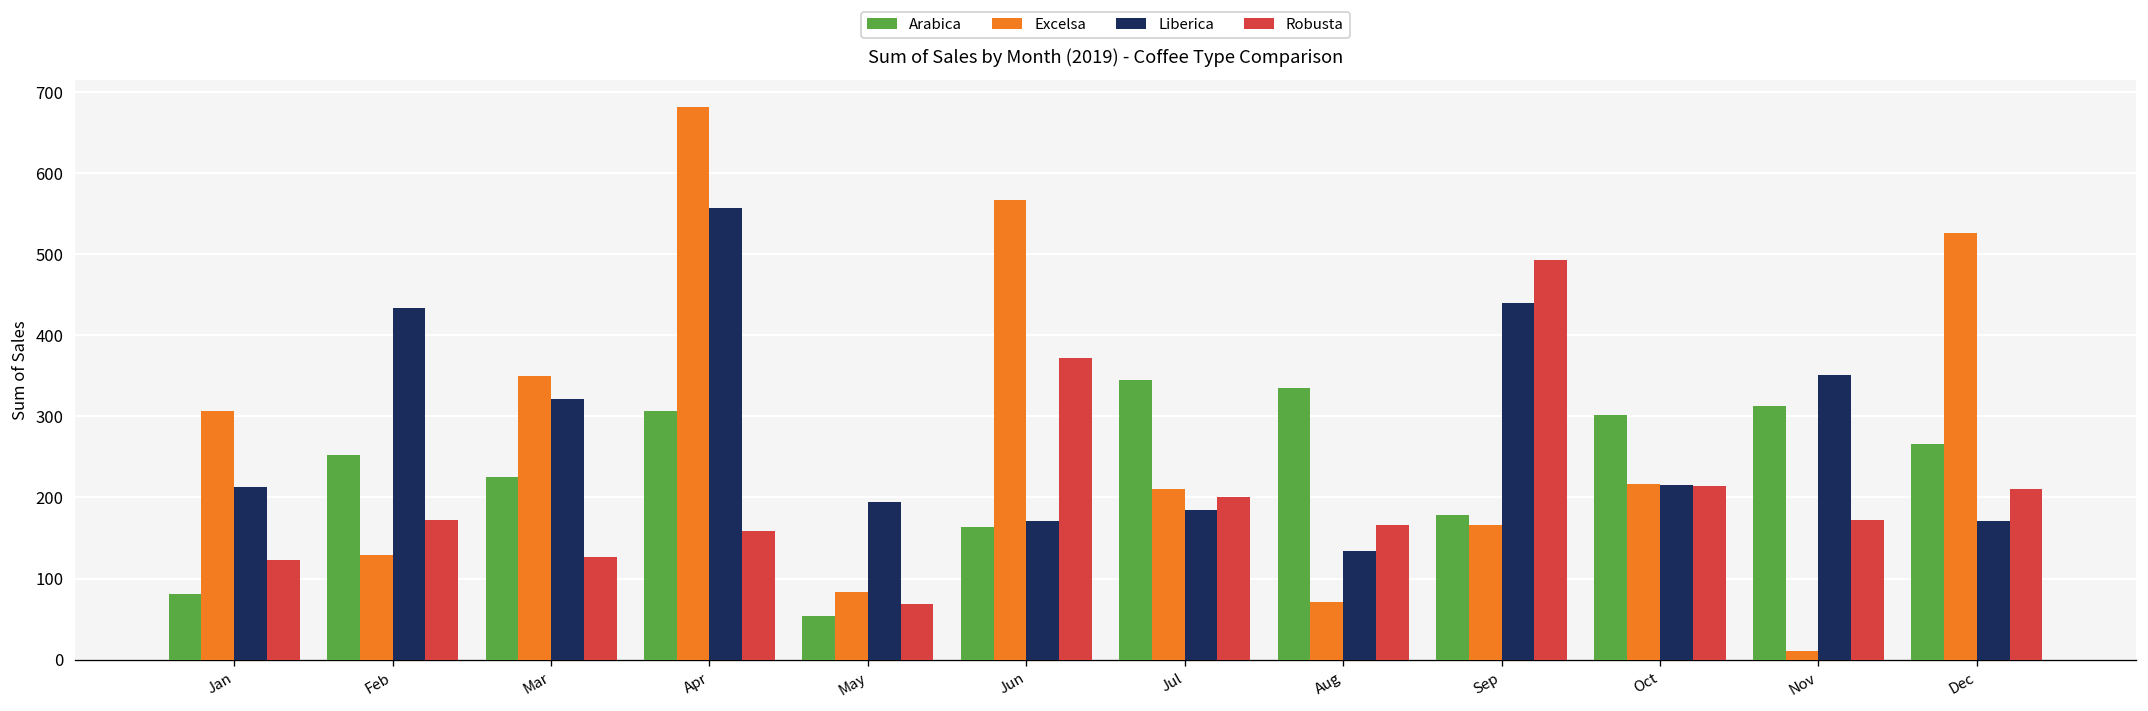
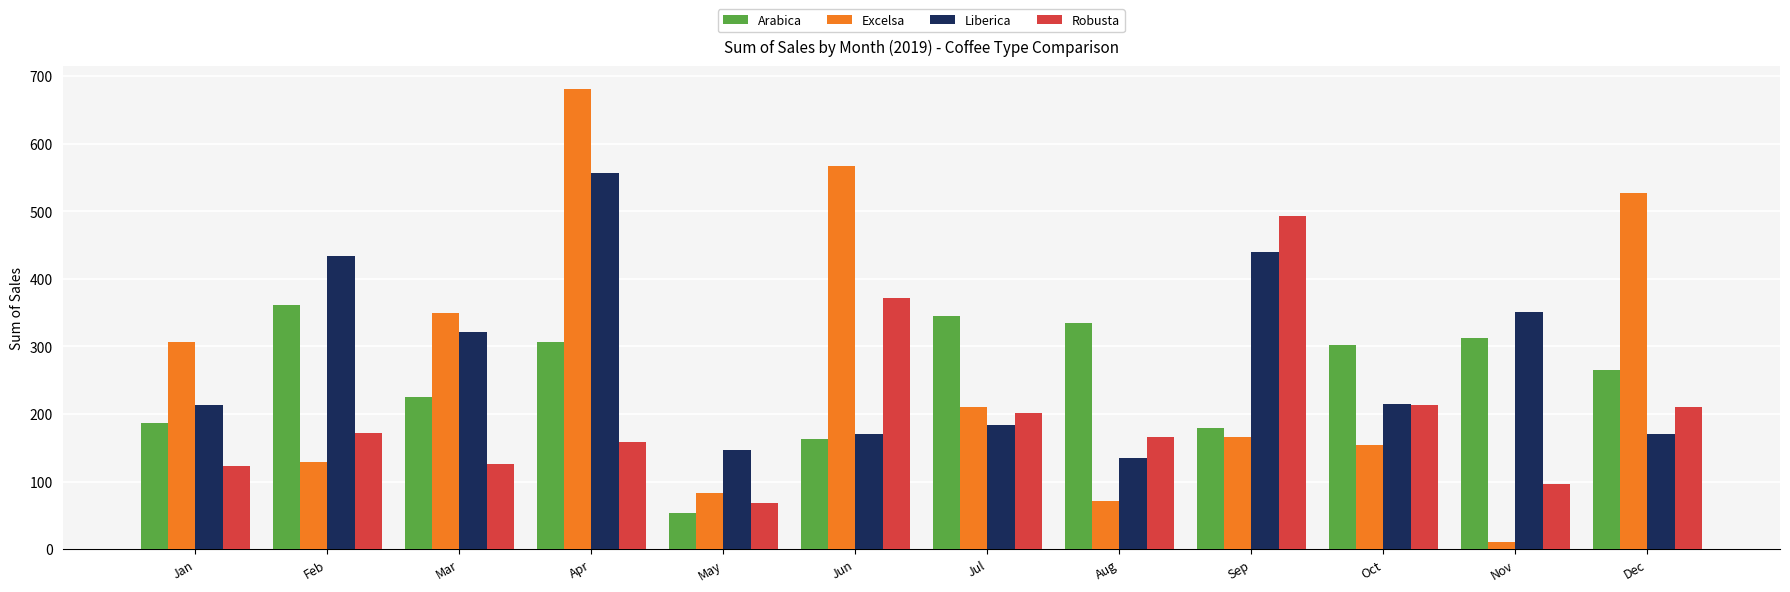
  {
    "Arabica": {
-     "Jan": 80,
-     "Feb": 250,
+     "Jan": 190,
+     "Feb": 360,
      "Mar": 220,
      "Apr": 310,
      "May": 50,
      "Jun": 160,
      "Jul": 350,
      "Aug": 330,
      "Sep": 180,
      "Oct": 300,
      "Nov": 310,
      "Dec": 270
    },
    "Excelsa": {
      "Jan": 310,
      "Feb": 130,
      "Mar": 350,
      "Apr": 680,
      "May": 80,
      "Jun": 570,
      "Jul": 210,
      "Aug": 70,
      "Sep": 170,
-     "Oct": 220,
+     "Oct": 150,
      "Nov": 10,
      "Dec": 530
    },
    "Liberica": {
      "Jan": 210,
      "Feb": 430,
      "Mar": 320,
      "Apr": 560,
-     "May": 190,
+     "May": 150,
      "Jun": 170,
      "Jul": 180,
      "Aug": 130,
      "Sep": 440,
      "Oct": 220,
      "Nov": 350,
      "Dec": 170
    },
    "Robusta": {
      "Jan": 120,
      "Feb": 170,
      "Mar": 130,
      "Apr": 160,
      "May": 70,
      "Jun": 370,
      "Jul": 200,
      "Aug": 170,
      "Sep": 490,
      "Oct": 210,
-     "Nov": 170,
+     "Nov": 100,
      "Dec": 210
    }
  }
